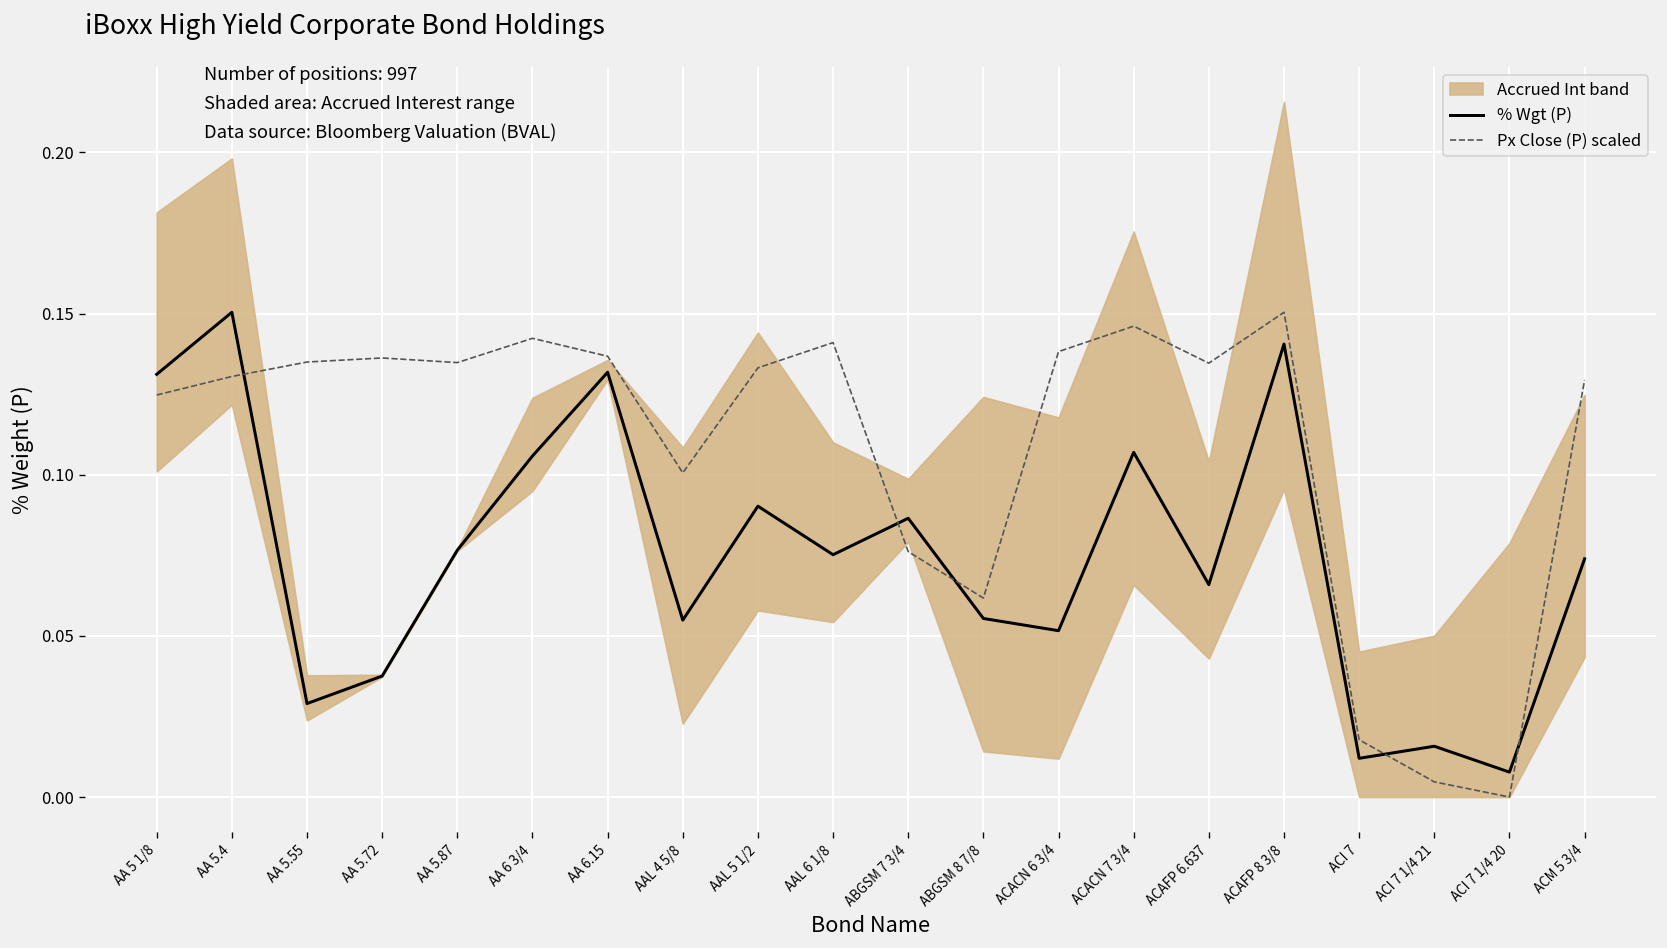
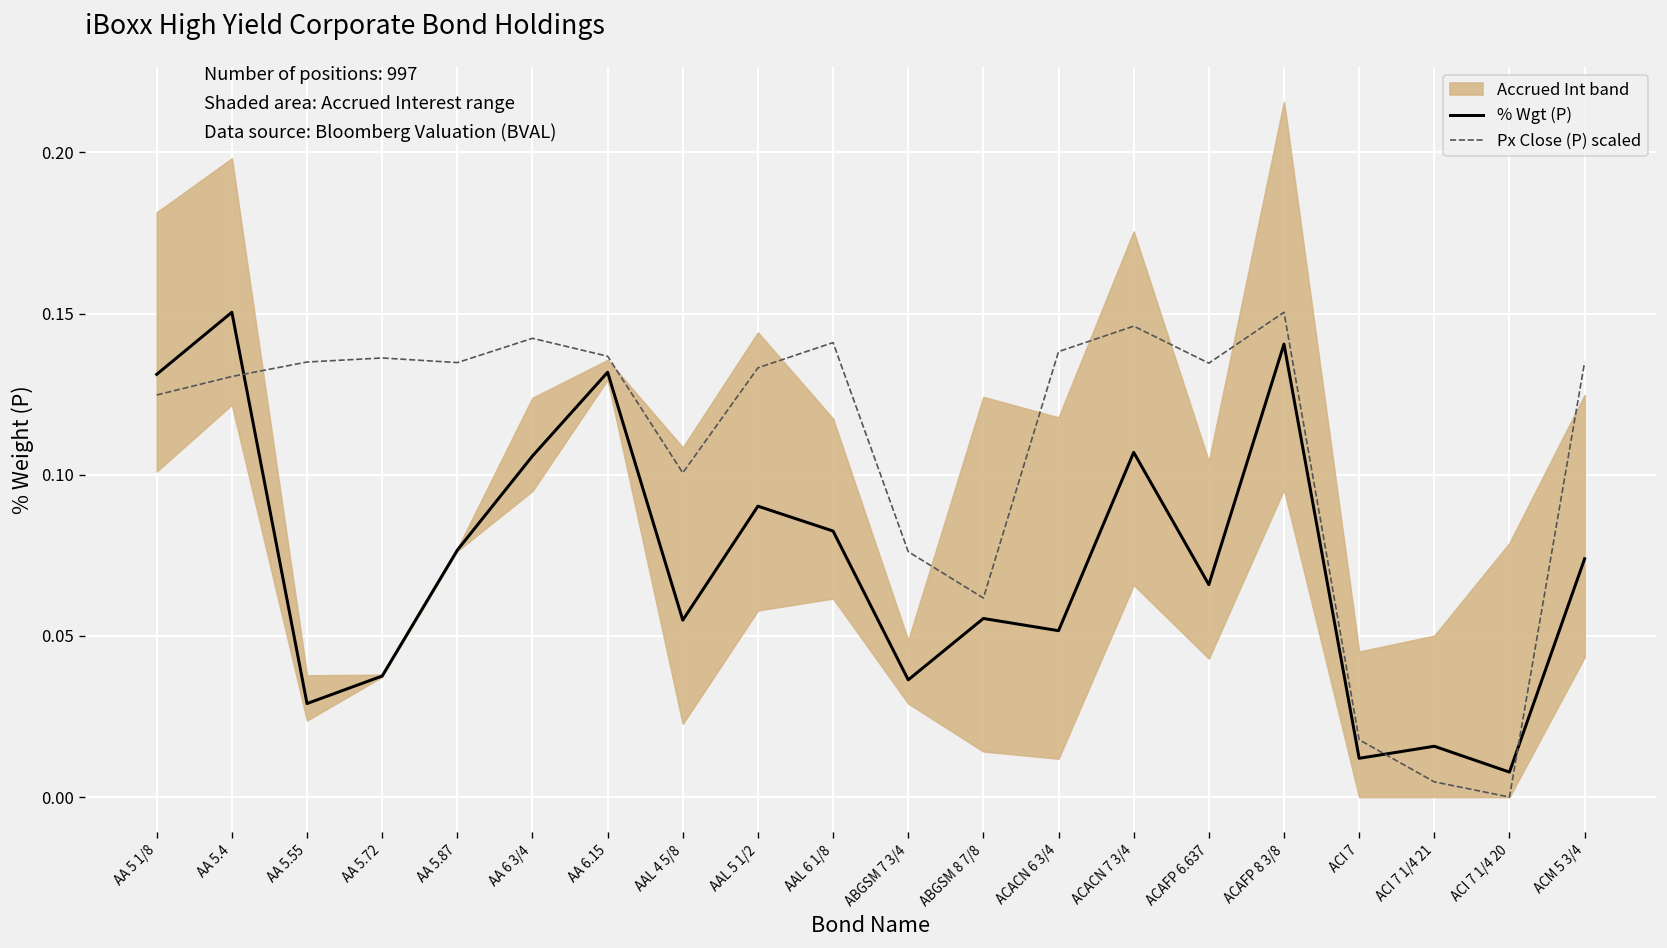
  {
    "% Wgt (P)": {
      "AA 5 1/8": 0.131,
      "AA 5.4": 0.150,
      "AA 5.55": 0.029,
      "AA 6 3/4": 0.106,
      "AA 6.15": 0.132,
      "AAL 4 5/8": 0.055,
      "AAL 5 1/2": 0.090,
-     "AAL 6 1/8": 0.075,
-     "ABGSM 7 3/4": 0.087,
+     "AAL 6 1/8": 0.083,
+     "ABGSM 7 3/4": 0.036,
      "ABGSM 8 7/8": 0.055,
      "ACACN 6 3/4": 0.052,
      "ACACN 7 3/4": 0.107,
      "ACAFP 6.637": 0.066,
      "ACAFP 8 3/8": 0.141,
      "ACI 7": 0.012,
      "ACI 7 1/4 21": 0.016,
      "ACI 7 1/4 20": 0.008,
      "ACM 5 3/4": 0.074
    },
    "Accrued Int band": {
      "ACI 7": 0.045,
      "ACI 7 1/4 21": 0.050,
      "ACI 7 1/4 20": 0.079
    },
    "Px Close (P) scaled": {
      "AA 5 1/8": 0.125,
      "AA 5.4": 0.130,
      "AA 5.55": 0.135,
      "AA 5.72": 0.136,
      "AA 5.87": 0.135,
      "AA 6 3/4": 0.142,
      "AA 6.15": 0.137,
      "AAL 4 5/8": 0.101,
      "AAL 5 1/2": 0.133,
      "AAL 6 1/8": 0.141,
      "ABGSM 7 3/4": 0.076,
      "ABGSM 8 7/8": 0.062,
      "ACACN 6 3/4": 0.138,
      "ACACN 7 3/4": 0.146,
      "ACAFP 6.637": 0.135,
      "ACAFP 8 3/8": 0.150,
      "ACI 7": 0.018,
      "ACI 7 1/4 21": 0.005,
      "ACI 7 1/4 20": 0.000,
-     "ACM 5 3/4": 0.129
+     "ACM 5 3/4": 0.135
    }
  }
